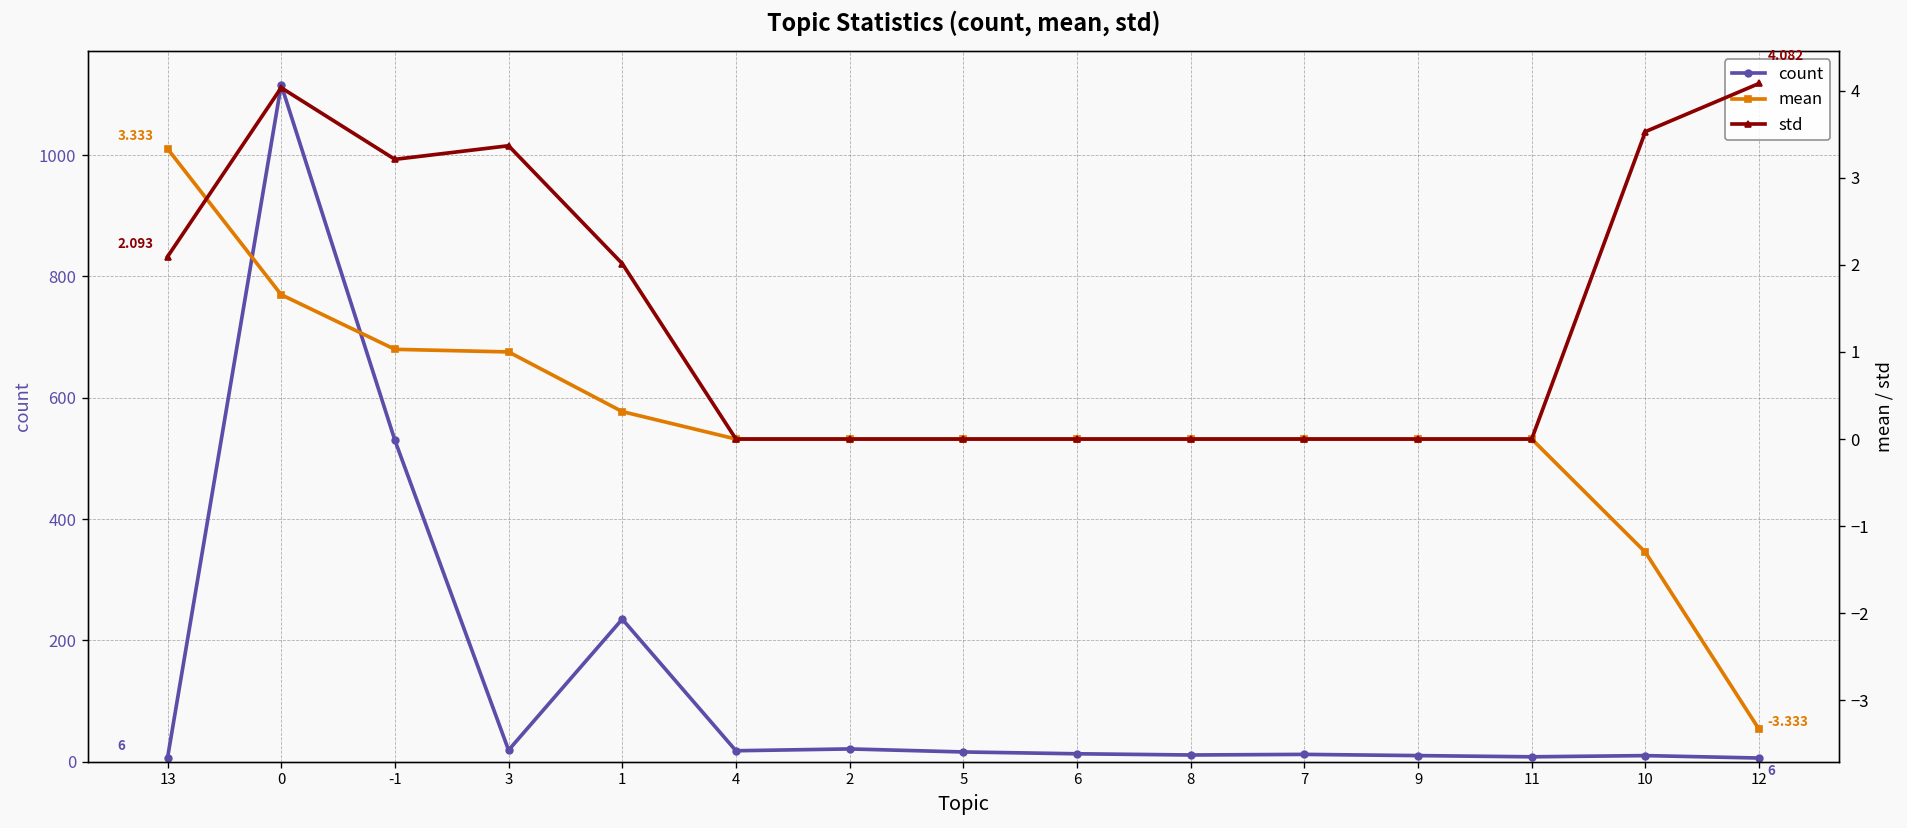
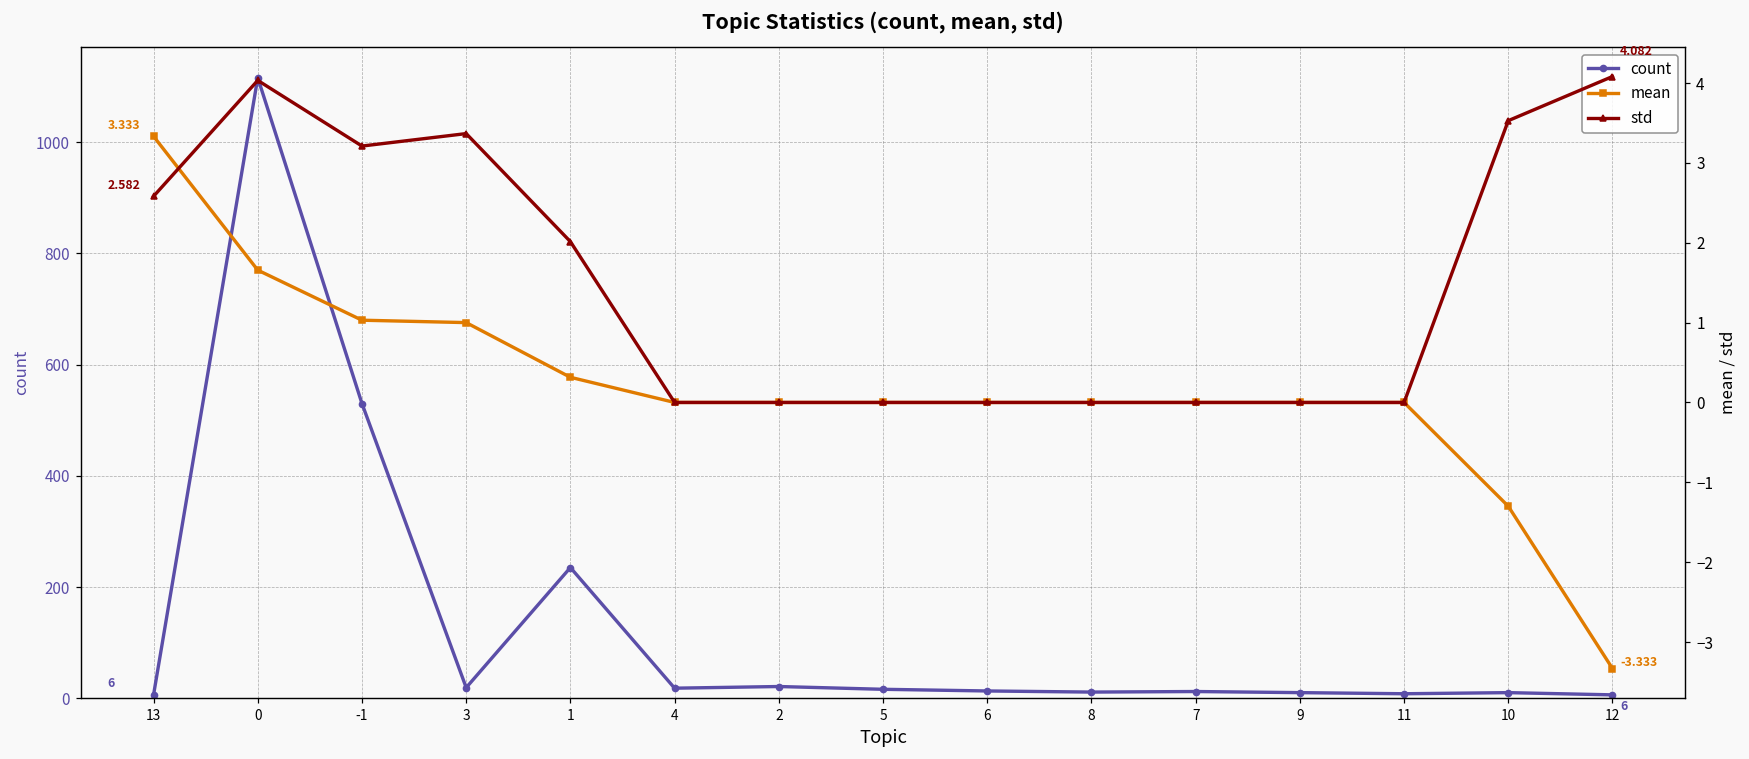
  {
    "count": {
      "12": 6
    },
    "mean": {
      "13": 3.333,
      "12": -3.333
    },
    "std": {
-     "13": 2.093
+     "13": 2.582
    }
  }
